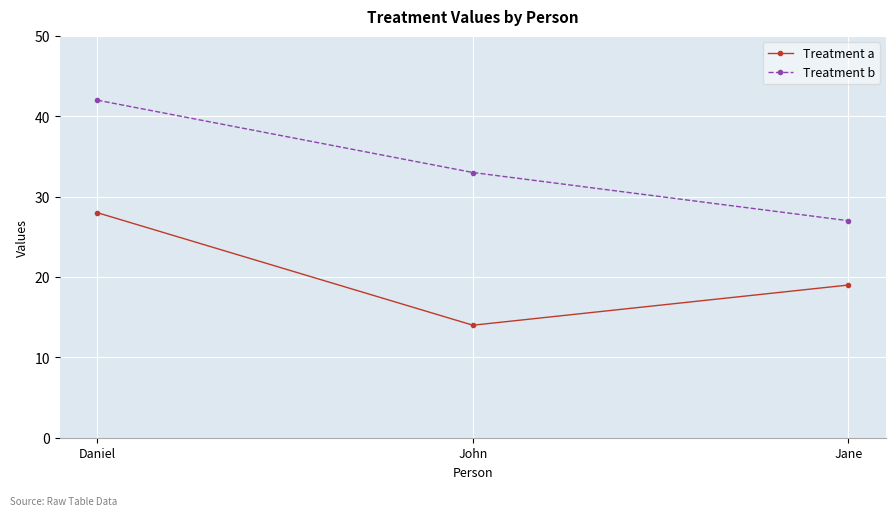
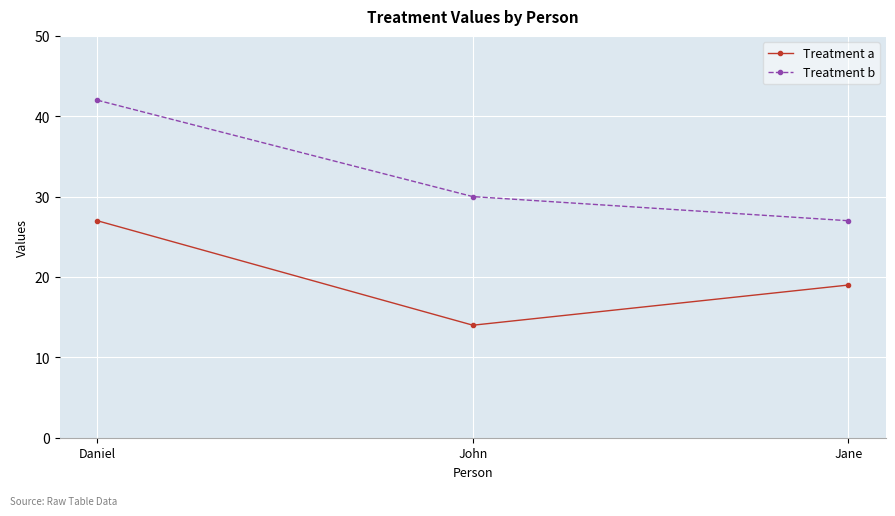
  {
    "Treatment a": {
-     "Daniel": 28,
+     "Daniel": 27,
      "John": 14,
      "Jane": 19
    },
    "Treatment b": {
      "Daniel": 42,
-     "John": 33,
+     "John": 30,
      "Jane": 27
    }
  }
